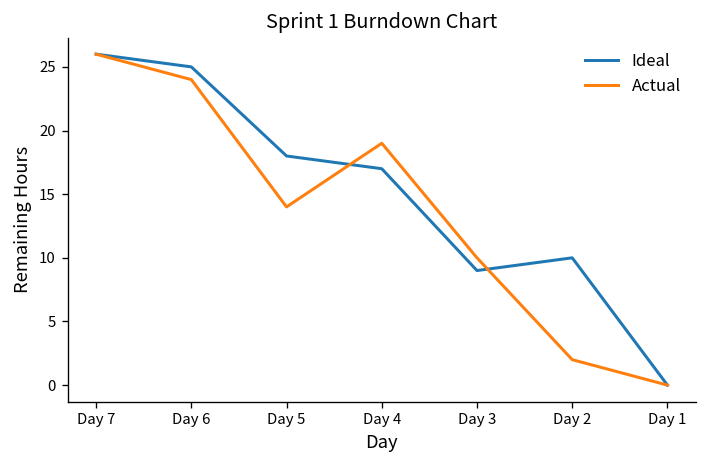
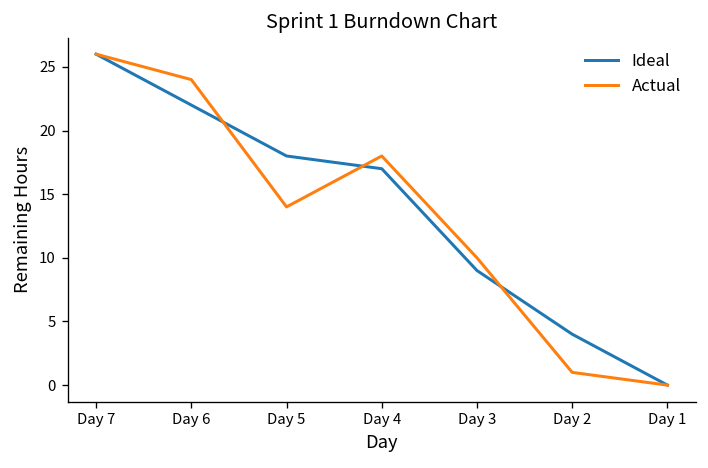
  {
    "Ideal": {
-     "Day 6": 25,
+     "Day 6": 22,
      "Day 5": 18,
      "Day 4": 17,
      "Day 3": 9,
-     "Day 2": 10
+     "Day 2": 4
    },
    "Actual": {
      "Day 6": 24,
      "Day 5": 14,
-     "Day 4": 19,
+     "Day 4": 18,
      "Day 3": 10,
-     "Day 2": 2
+     "Day 2": 1
    }
  }
